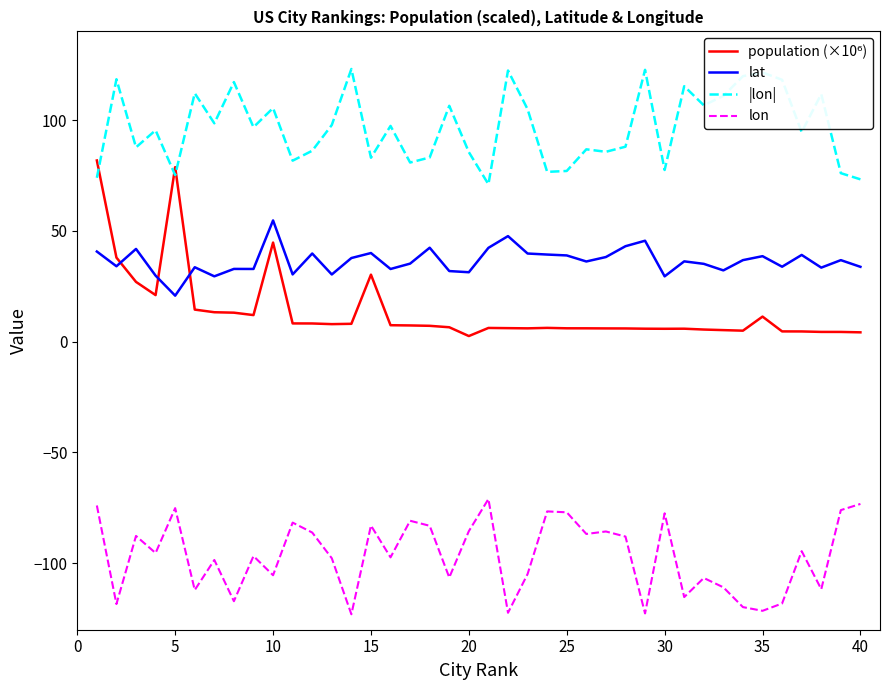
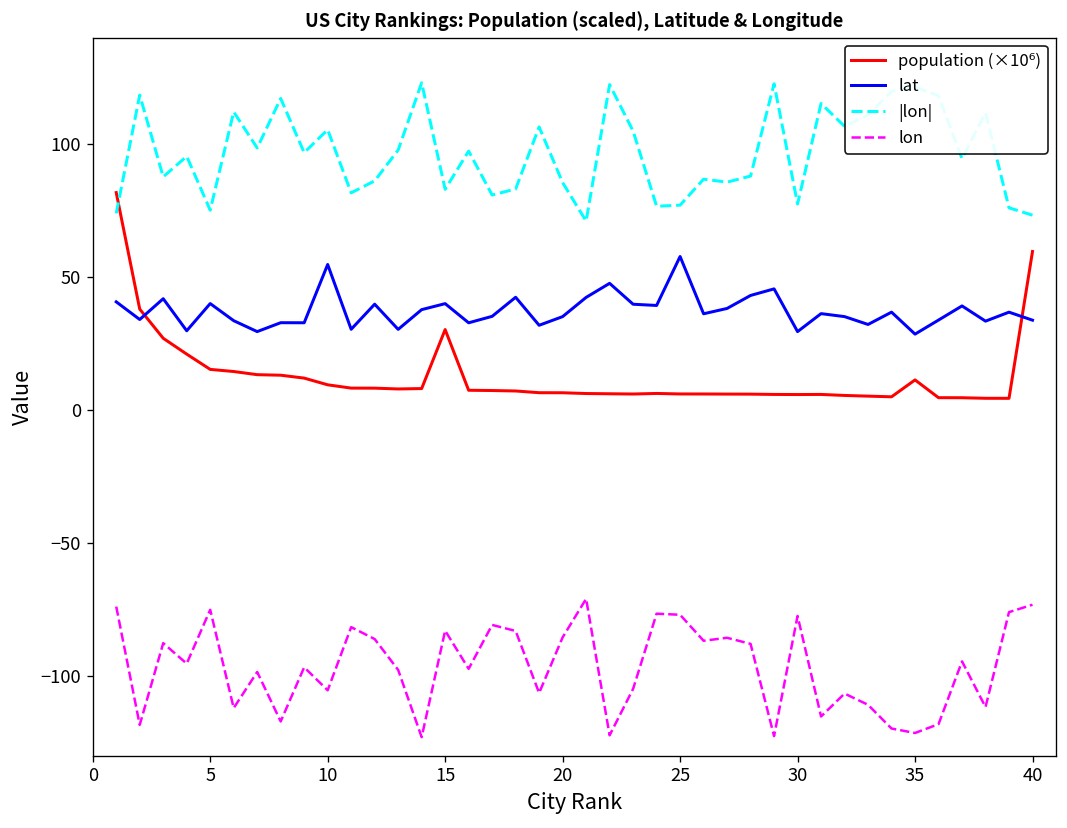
  {
    "population (×10⁶)": {
-     "5": 79,
-     "10": 45,
+     "5": 15,
+     "10": 9,
      "15": 30,
-     "20": 3,
+     "20": 6,
      "25": 6,
      "30": 6,
      "35": 11,
-     "40": 4
+     "40": 60
    },
    "lat": {
-     "5": 21,
+     "5": 40,
      "10": 55,
      "15": 40,
-     "20": 31,
-     "25": 39,
+     "20": 35,
+     "25": 58,
      "30": 29,
-     "35": 39,
+     "35": 29,
      "40": 34
    },
    "|lon|": {
      "5": 75,
      "10": 105,
      "15": 83,
      "20": 86,
      "25": 77,
      "30": 77,
      "40": 73
    },
    "lon": {
      "5": -75,
      "10": -105,
      "15": -83,
      "20": -86,
      "25": -77,
      "30": -77,
      "35": -121,
      "40": -73
    }
  }
